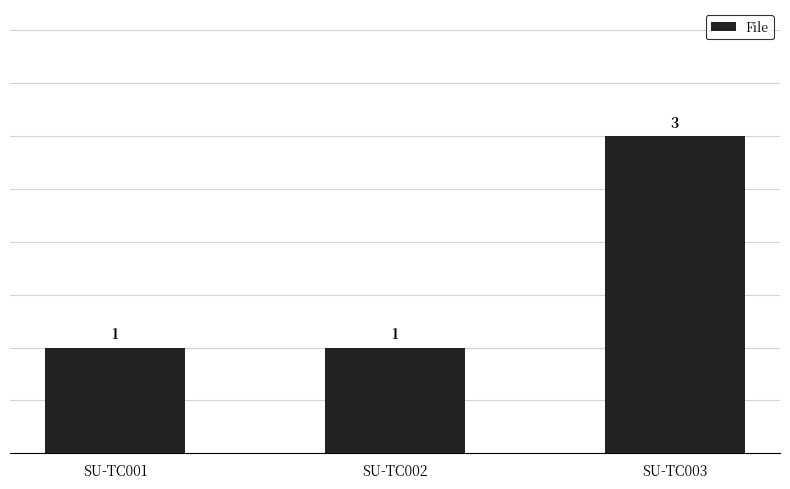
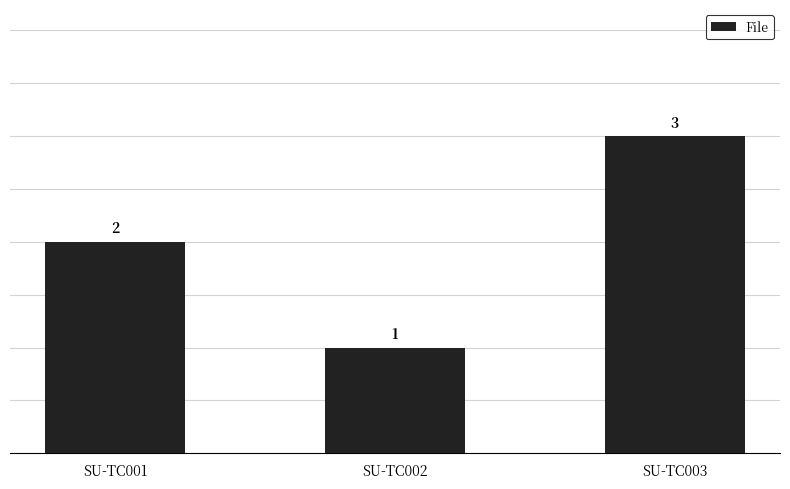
  {
-   "SU-TC001": 1,
+   "SU-TC001": 2,
    "SU-TC002": 1,
    "SU-TC003": 3
  }
